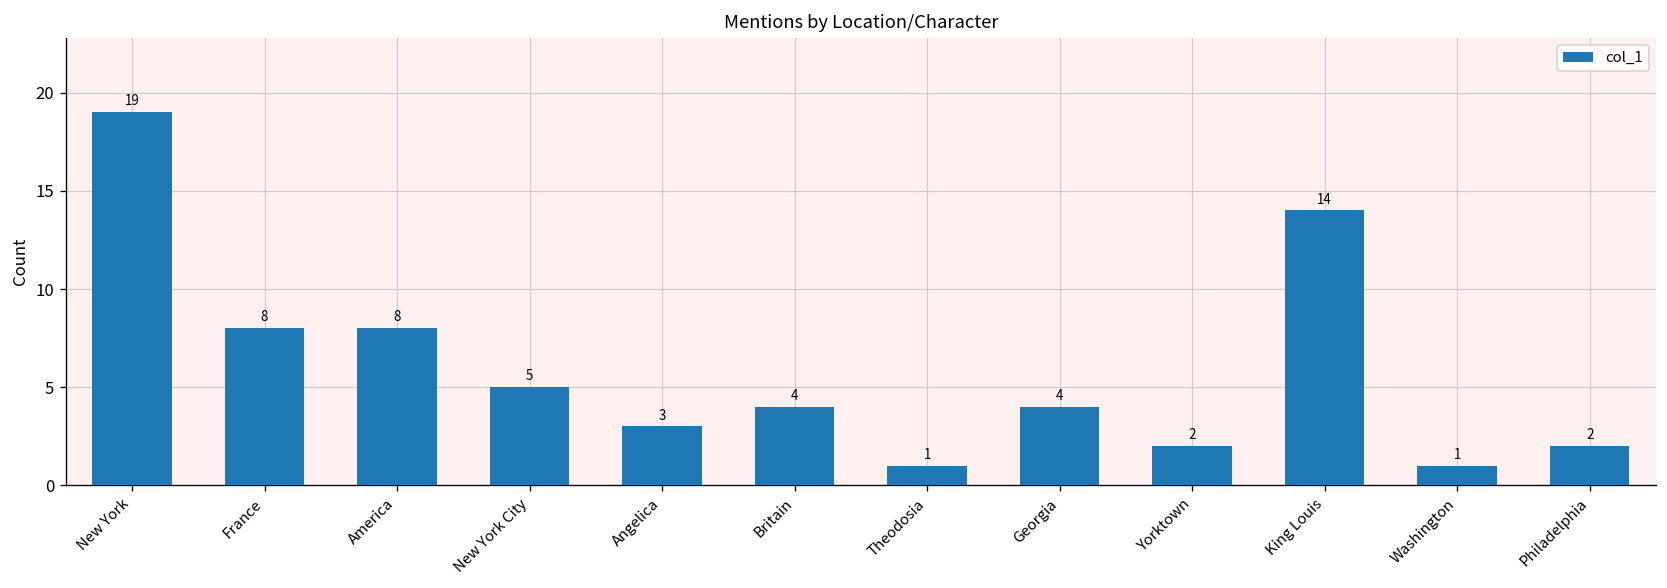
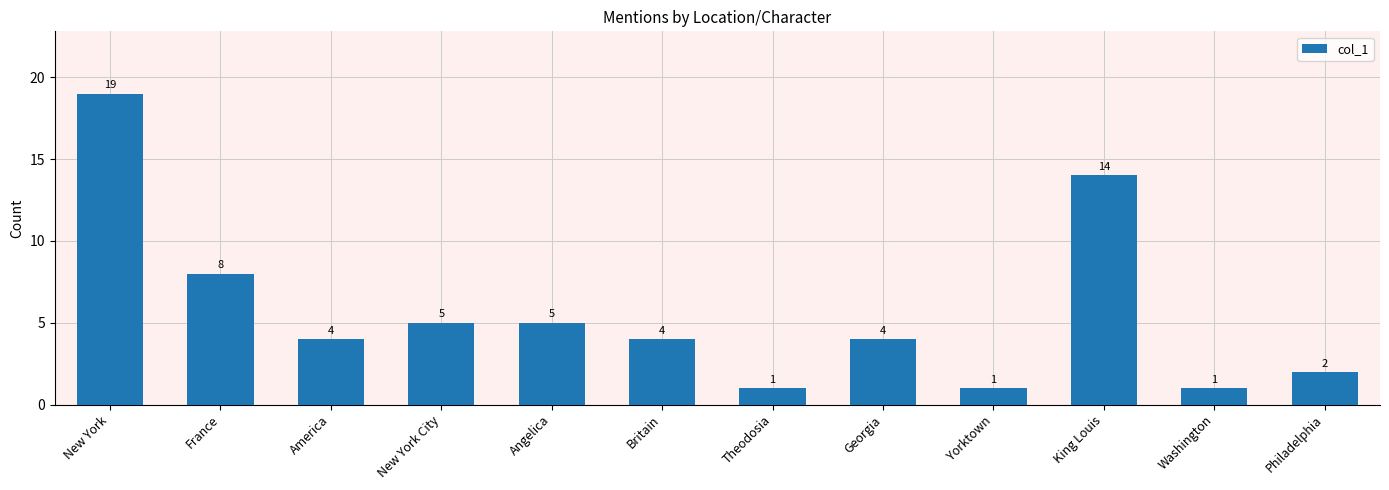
  {
    "New York": 19,
    "France": 8,
-   "America": 8,
+   "America": 4,
    "New York City": 5,
-   "Angelica": 3,
+   "Angelica": 5,
    "Britain": 4,
    "Theodosia": 1,
    "Georgia": 4,
-   "Yorktown": 2,
+   "Yorktown": 1,
    "King Louis": 14,
    "Washington": 1,
    "Philadelphia": 2
  }
